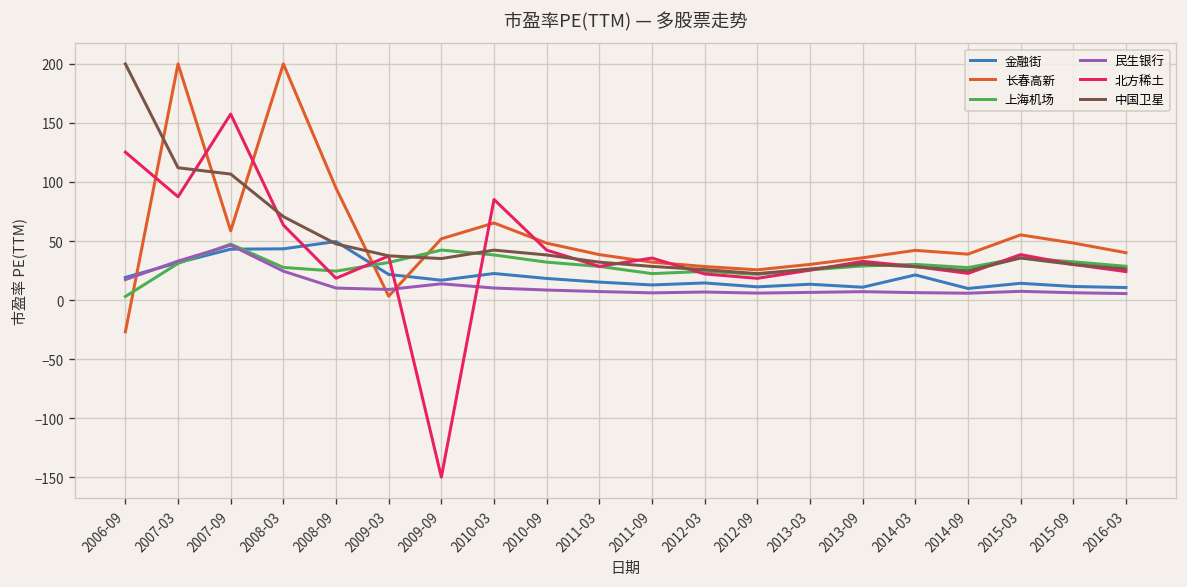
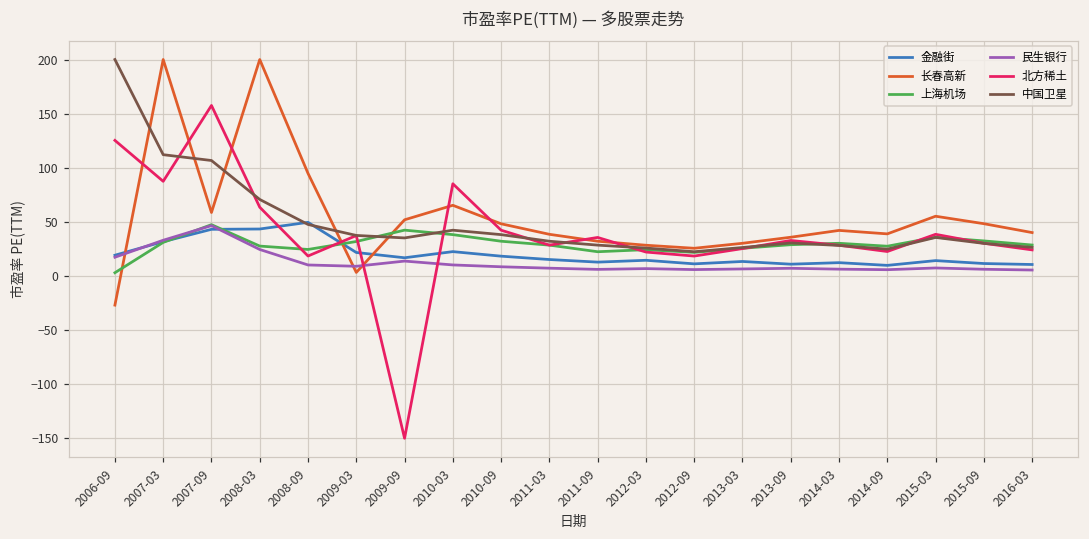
  {
    "金融街": {
      "2007-09": 40,
      "2008-03": 40,
      "2009-03": 20,
      "2009-09": 20,
      "2010-03": 20,
      "2010-09": 20,
      "2011-03": 20,
      "2011-09": 10,
      "2012-03": 10,
      "2012-09": 10,
      "2013-03": 10,
      "2013-09": 10,
-     "2014-03": 20,
+     "2014-03": 10,
      "2014-09": 10,
      "2015-03": 10,
      "2015-09": 10,
      "2016-03": 10
    },
    "长春高新": {
      "2006-09": -30,
      "2007-03": 200,
      "2007-09": 60,
      "2008-03": 200,
      "2008-09": 90,
      "2009-03": 0,
      "2009-09": 50,
      "2010-03": 70,
      "2010-09": 50,
      "2011-03": 40,
      "2011-09": 30,
      "2012-03": 30,
      "2012-09": 30,
      "2013-03": 30,
      "2013-09": 40,
      "2014-03": 40,
      "2014-09": 40,
      "2015-03": 60,
      "2015-09": 50,
      "2016-03": 40
    },
    "上海机场": {
      "2006-09": 0,
      "2008-03": 30,
      "2008-09": 20,
      "2009-03": 30,
      "2009-09": 40,
      "2010-03": 40,
      "2010-09": 30,
      "2011-09": 20,
      "2014-09": 30
    },
    "民生银行": {
      "2008-03": 20,
      "2008-09": 10,
      "2009-03": 10,
      "2009-09": 10,
      "2010-03": 10,
      "2010-09": 10,
      "2011-03": 10,
      "2011-09": 10,
      "2012-03": 10,
      "2012-09": 10,
      "2013-03": 10,
      "2013-09": 10,
      "2014-03": 10,
      "2014-09": 10,
      "2015-03": 10,
      "2015-09": 10,
      "2016-03": 10
    },
    "北方稀土": {
      "2006-09": 130,
      "2007-03": 90,
      "2007-09": 160,
      "2008-03": 60,
      "2008-09": 20,
      "2009-09": -150,
      "2010-03": 90,
      "2010-09": 40,
      "2011-09": 40,
      "2012-09": 20,
      "2015-03": 40
    },
    "中国卫星": {
      "2006-09": 200,
      "2007-03": 110,
      "2007-09": 110,
      "2008-03": 70,
      "2009-09": 40,
      "2010-03": 40,
      "2010-09": 40,
      "2011-03": 30,
      "2011-09": 30
    }
  }
